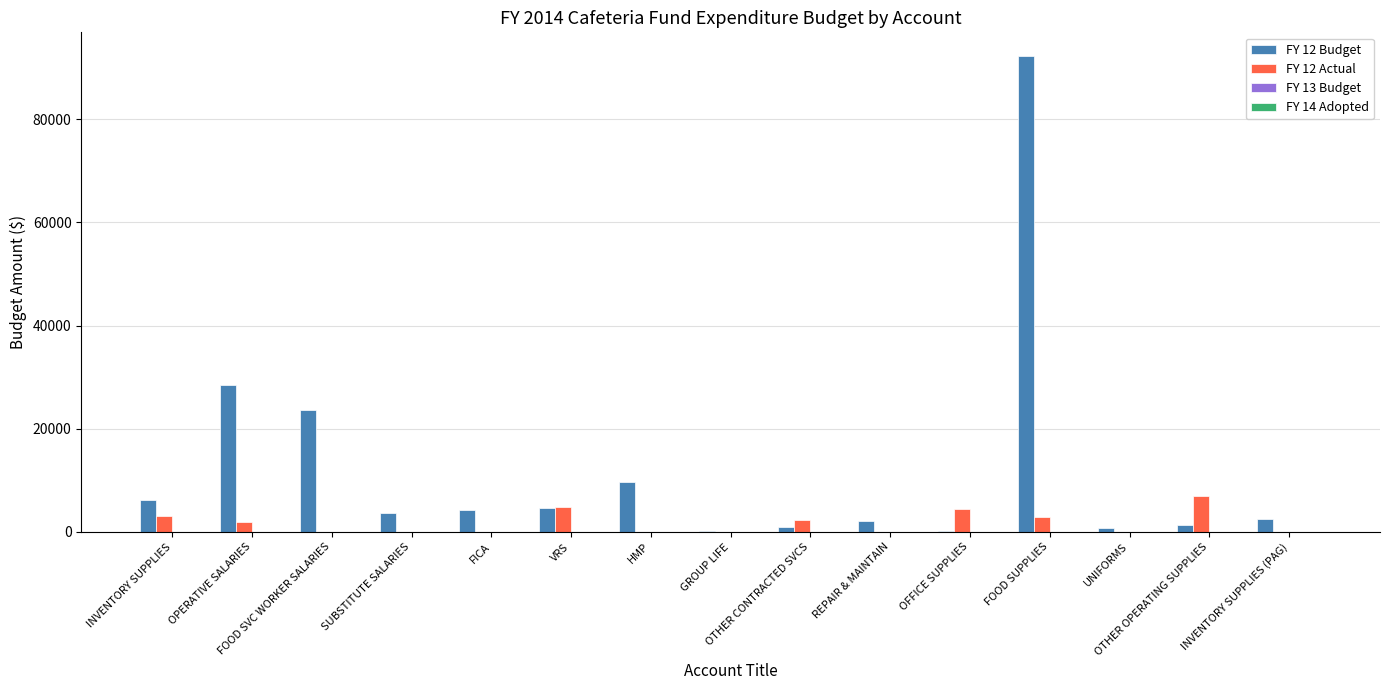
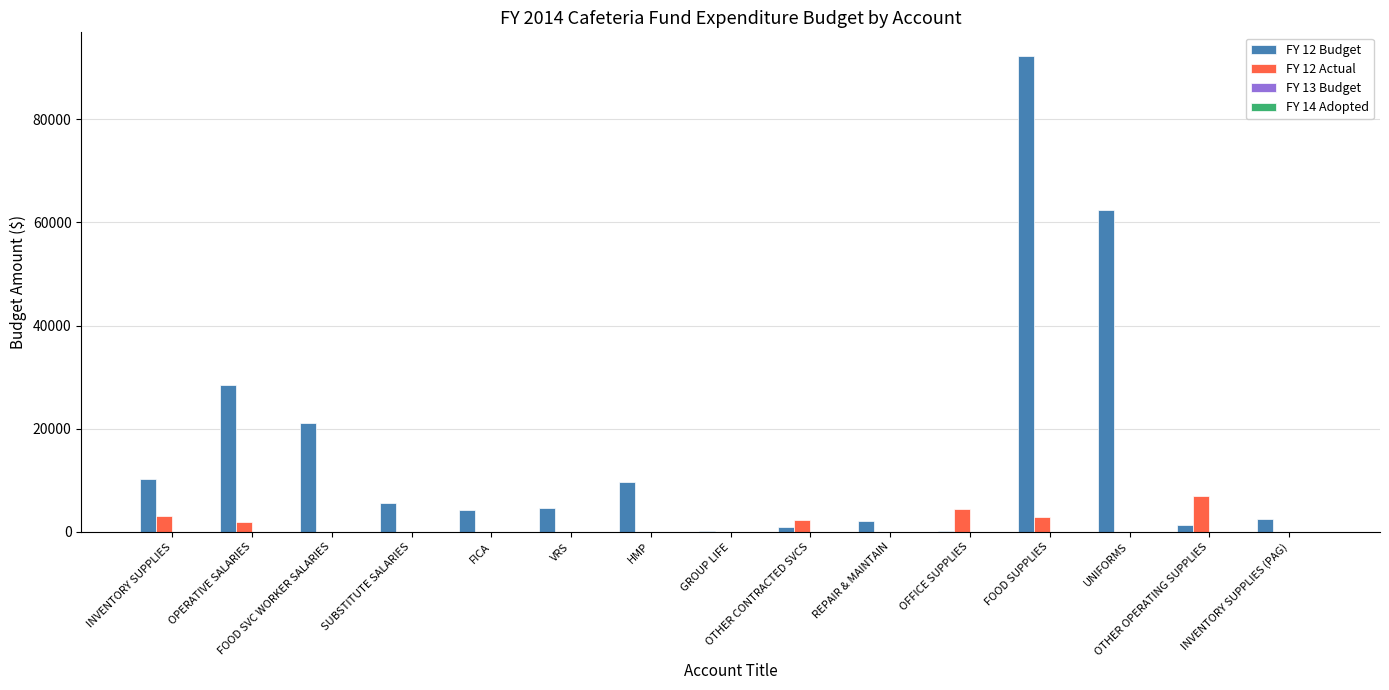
  {
    "FY 12 Budget": {
-     "INVENTORY SUPPLIES": 6000,
+     "INVENTORY SUPPLIES": 10000,
      "OPERATIVE SALARIES": 29000,
-     "FOOD SVC WORKER SALARIES": 24000,
-     "SUBSTITUTE SALARIES": 4000,
+     "FOOD SVC WORKER SALARIES": 21000,
+     "SUBSTITUTE SALARIES": 6000,
      "FICA": 4000,
      "VRS": 5000,
      "HMP": 10000,
      "OTHER CONTRACTED SVCS": 1000,
      "REPAIR & MAINTAIN": 2000,
      "FOOD SUPPLIES": 92000,
-     "UNIFORMS": 1000,
+     "UNIFORMS": 62000,
      "OTHER OPERATING SUPPLIES": 1000,
      "INVENTORY SUPPLIES (PAG)": 3000
    },
    "FY 12 Actual": {
      "INVENTORY SUPPLIES": 3000,
      "OPERATIVE SALARIES": 2000,
      "FOOD SVC WORKER SALARIES": 0,
      "SUBSTITUTE SALARIES": 0,
      "FICA": 0,
-     "VRS": 5000,
+     "VRS": 0,
      "HMP": 0,
      "GROUP LIFE": 0,
      "OTHER CONTRACTED SVCS": 2000,
      "REPAIR & MAINTAIN": 0,
      "OFFICE SUPPLIES": 5000,
      "FOOD SUPPLIES": 3000,
      "UNIFORMS": 0,
      "OTHER OPERATING SUPPLIES": 7000,
      "INVENTORY SUPPLIES (PAG)": 0
    },
    "FY 13 Budget": {
      "INVENTORY SUPPLIES": 0,
      "OPERATIVE SALARIES": 0,
      "FOOD SVC WORKER SALARIES": 0,
      "SUBSTITUTE SALARIES": 0,
      "FICA": 0,
      "VRS": 0,
      "HMP": 0,
      "GROUP LIFE": 0,
      "OTHER CONTRACTED SVCS": 0,
      "REPAIR & MAINTAIN": 0,
      "OFFICE SUPPLIES": 0,
      "FOOD SUPPLIES": 0,
      "UNIFORMS": 0,
      "OTHER OPERATING SUPPLIES": 0,
      "INVENTORY SUPPLIES (PAG)": 0
    },
    "FY 14 Adopted": {
      "INVENTORY SUPPLIES": 0,
      "OPERATIVE SALARIES": 0,
      "FOOD SVC WORKER SALARIES": 0,
      "SUBSTITUTE SALARIES": 0,
      "FICA": 0,
      "VRS": 0,
      "HMP": 0,
      "GROUP LIFE": 0,
      "OTHER CONTRACTED SVCS": 0,
      "REPAIR & MAINTAIN": 0,
      "OFFICE SUPPLIES": 0,
      "FOOD SUPPLIES": 0,
      "UNIFORMS": 0,
      "OTHER OPERATING SUPPLIES": 0,
      "INVENTORY SUPPLIES (PAG)": 0
    }
  }
